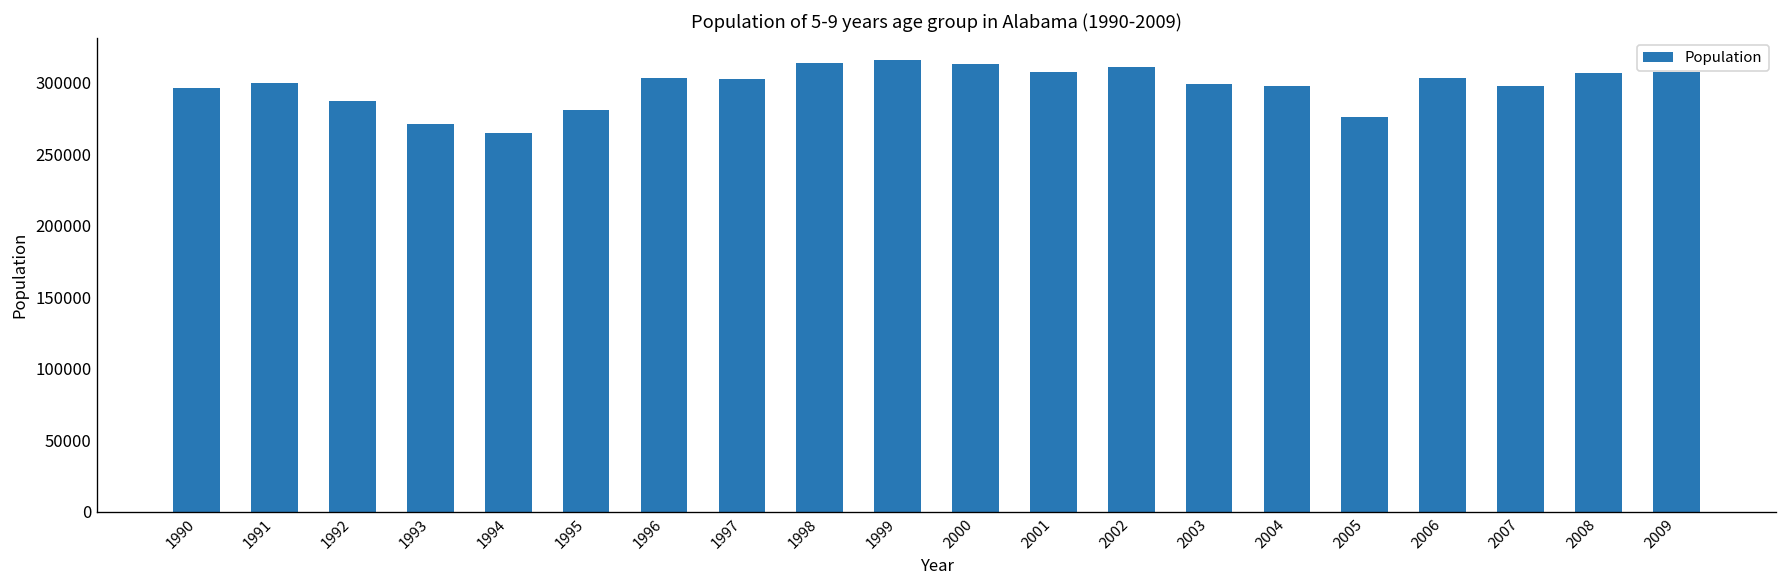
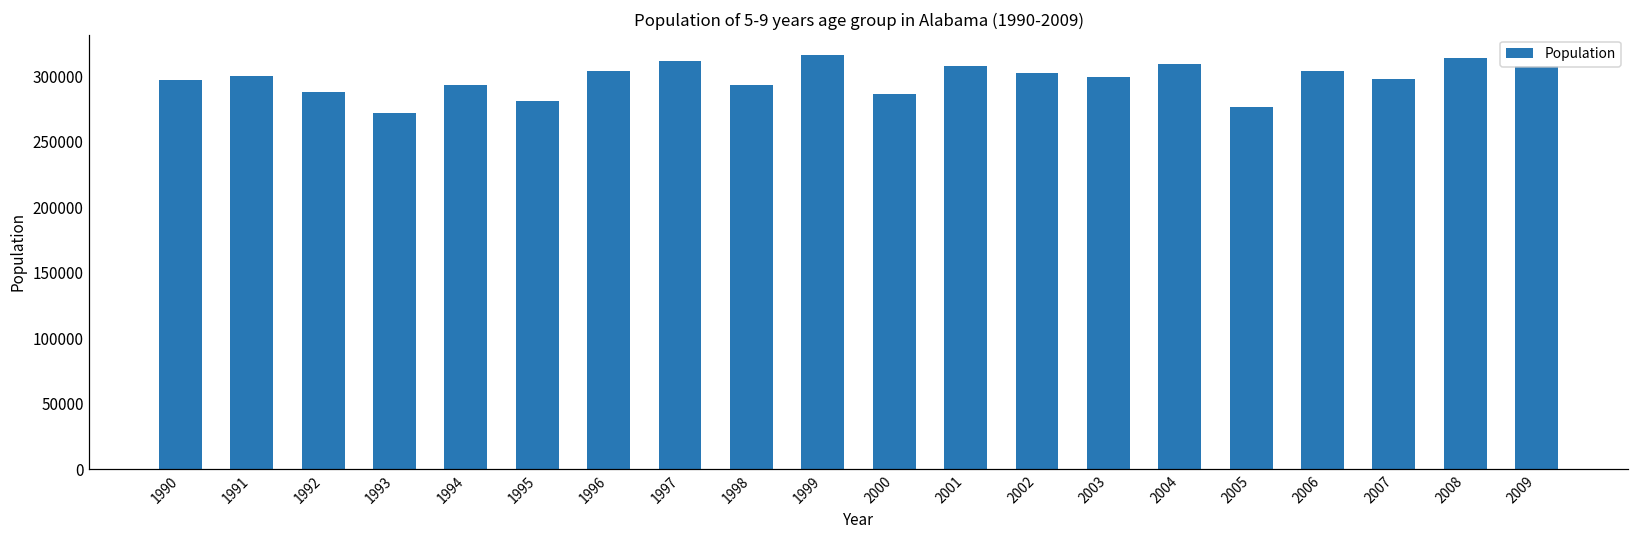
  {
    "1990": 297000,
    "1991": 300000,
    "1992": 288000,
    "1993": 271000,
-   "1994": 265000,
+   "1994": 293000,
    "1995": 281000,
    "1996": 304000,
-   "1997": 303000,
-   "1998": 314000,
+   "1997": 311000,
+   "1998": 293000,
    "1999": 316000,
-   "2000": 313000,
+   "2000": 286000,
    "2001": 308000,
-   "2002": 311000,
+   "2002": 303000,
    "2003": 299000,
-   "2004": 298000,
+   "2004": 309000,
    "2005": 276000,
    "2006": 304000,
    "2007": 298000,
-   "2008": 307000
+   "2008": 314000
  }
